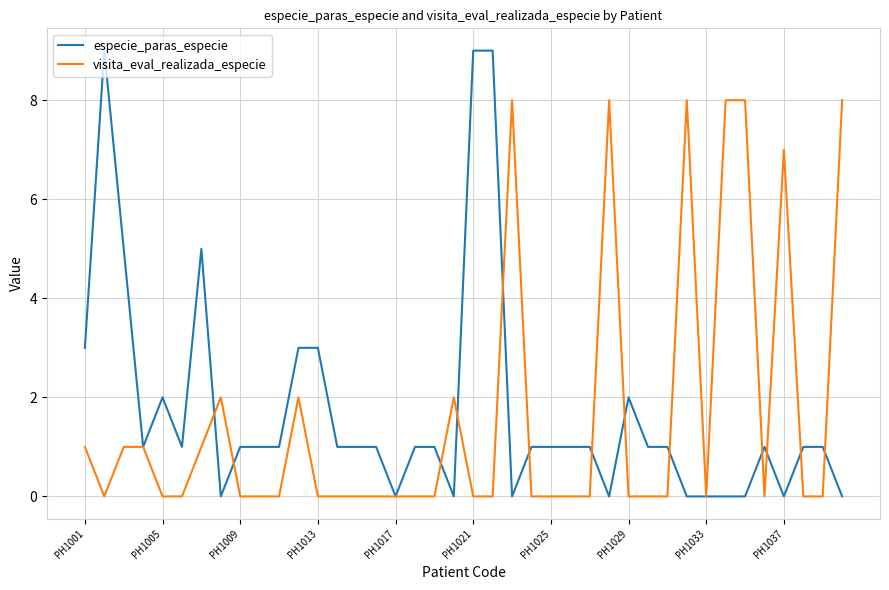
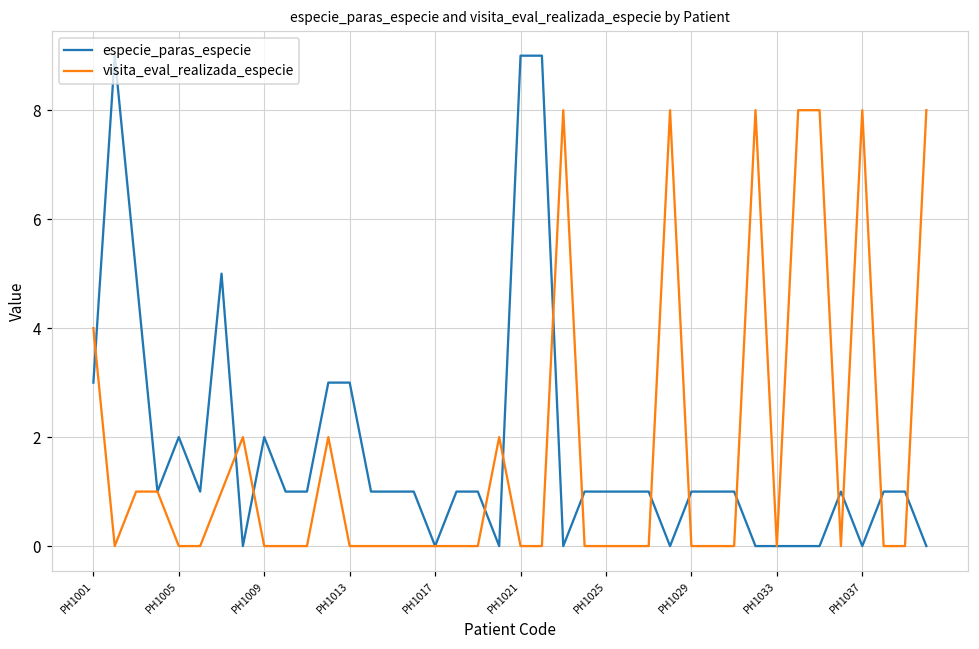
  {
    "especie_paras_especie": {
      "PH1001": 3,
      "PH1005": 2,
-     "PH1009": 1,
+     "PH1009": 2,
      "PH1013": 3,
      "PH1021": 9,
      "PH1025": 1,
-     "PH1029": 2,
+     "PH1029": 1,
      "PH1037": 0
    },
    "visita_eval_realizada_especie": {
-     "PH1001": 1,
+     "PH1001": 4,
      "PH1005": 0,
      "PH1009": 0,
      "PH1013": 0,
      "PH1021": 0,
      "PH1025": 0,
      "PH1029": 0,
-     "PH1037": 7
+     "PH1037": 8
    }
  }
